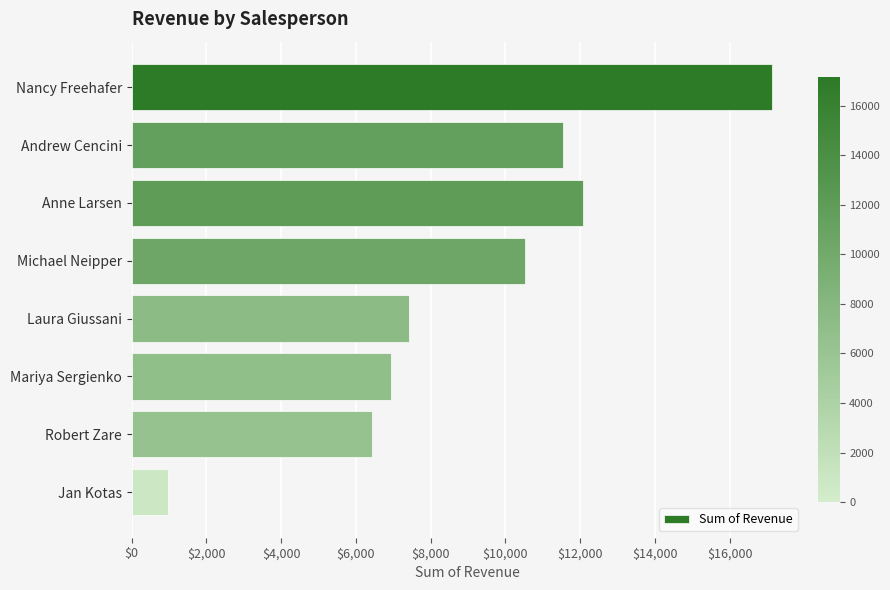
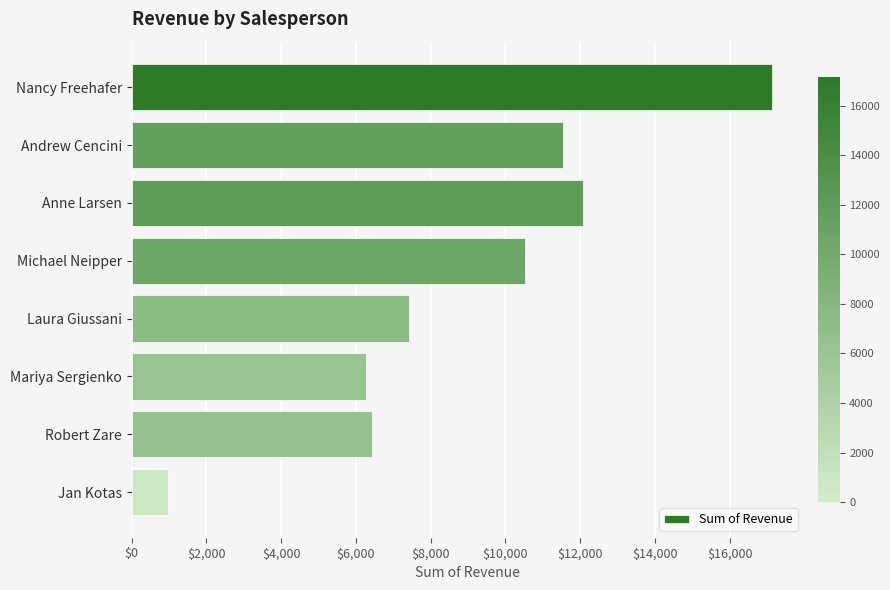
  {
    "Nancy Freehafer": "$17,100",
    "Andrew Cencini": "$11,500",
    "Anne Larsen": "$12,100",
    "Michael Neipper": "$10,500",
    "Laura Giussani": "$7,400",
-   "Mariya Sergienko": "$6,900",
+   "Mariya Sergienko": "$6,300",
    "Robert Zare": "$6,400",
    "Jan Kotas": "$1,000"
  }
